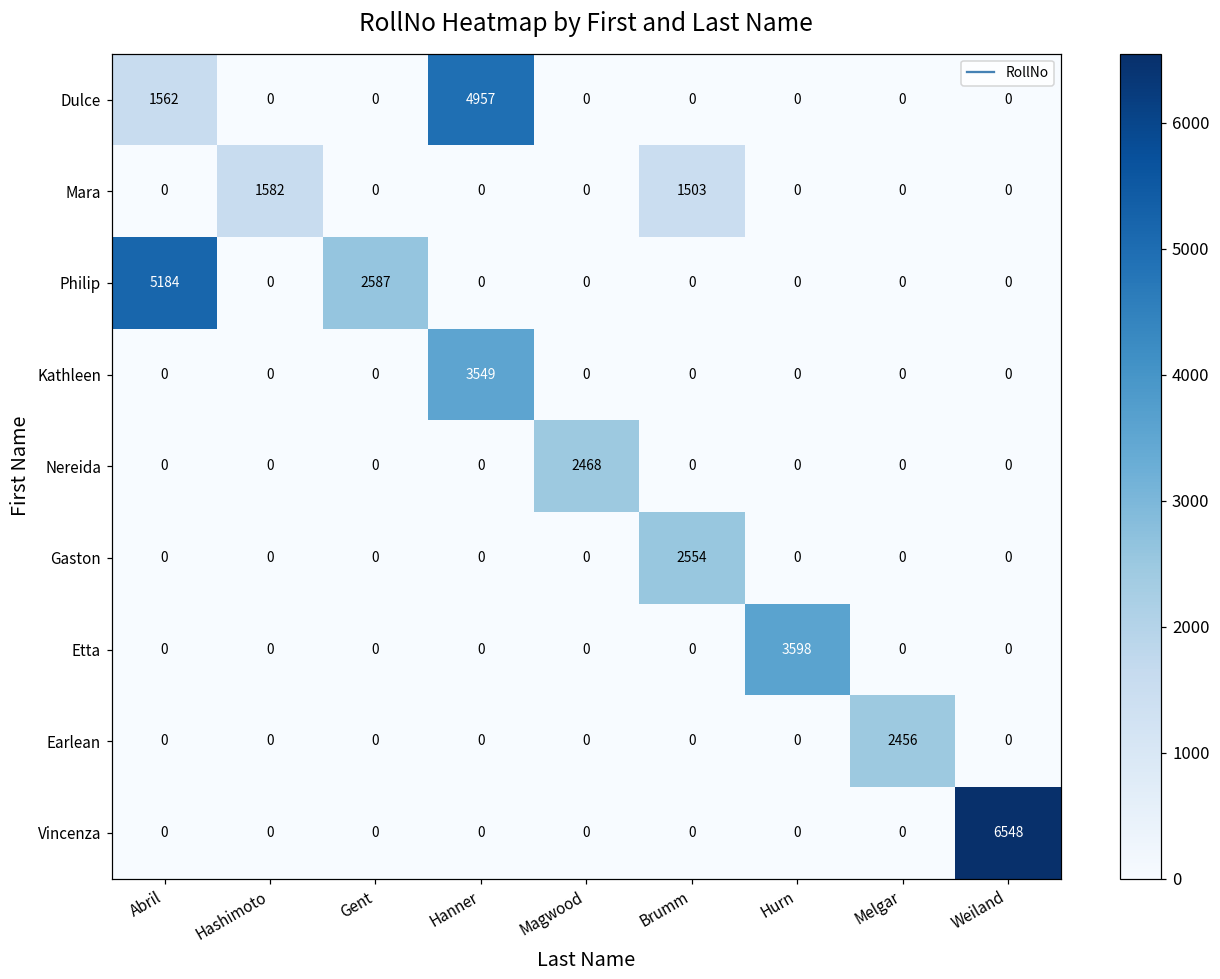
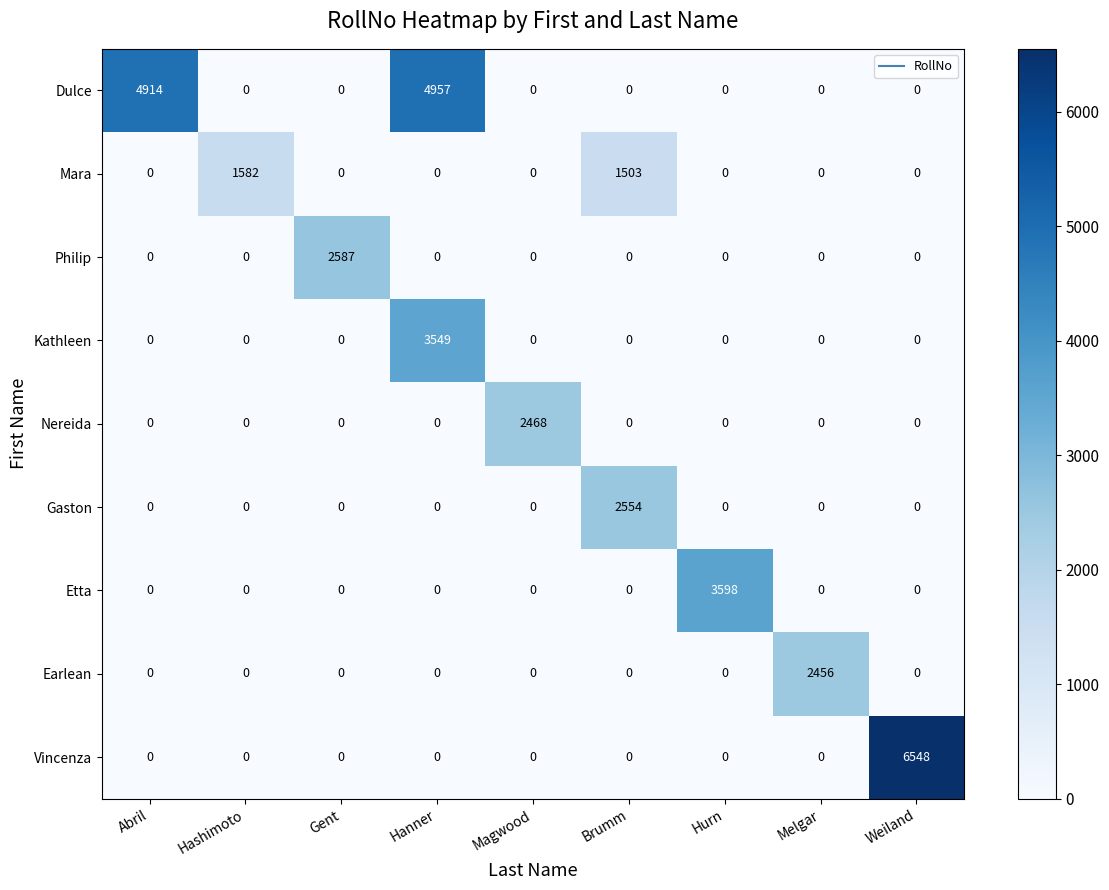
  {
    "Dulce": {
-     "Abril": 1562,
+     "Abril": 4914,
      "Hashimoto": 0,
      "Gent": 0,
      "Hanner": 4957,
      "Magwood": 0,
      "Brumm": 0,
      "Hurn": 0,
      "Melgar": 0,
      "Weiland": 0
    },
    "Mara": {
      "Abril": 0,
      "Hashimoto": 1582,
      "Gent": 0,
      "Hanner": 0,
      "Magwood": 0,
      "Brumm": 1503,
      "Hurn": 0,
      "Melgar": 0,
      "Weiland": 0
    },
    "Philip": {
-     "Abril": 5184,
+     "Abril": 0,
      "Hashimoto": 0,
      "Gent": 2587,
      "Hanner": 0,
      "Magwood": 0,
      "Brumm": 0,
      "Hurn": 0,
      "Melgar": 0,
      "Weiland": 0
    },
    "Kathleen": {
      "Abril": 0,
      "Hashimoto": 0,
      "Gent": 0,
      "Hanner": 3549,
      "Magwood": 0,
      "Brumm": 0,
      "Hurn": 0,
      "Melgar": 0,
      "Weiland": 0
    },
    "Nereida": {
      "Abril": 0,
      "Hashimoto": 0,
      "Gent": 0,
      "Hanner": 0,
      "Magwood": 2468,
      "Brumm": 0,
      "Hurn": 0,
      "Melgar": 0,
      "Weiland": 0
    },
    "Gaston": {
      "Abril": 0,
      "Hashimoto": 0,
      "Gent": 0,
      "Hanner": 0,
      "Magwood": 0,
      "Brumm": 2554,
      "Hurn": 0,
      "Melgar": 0,
      "Weiland": 0
    },
    "Etta": {
      "Abril": 0,
      "Hashimoto": 0,
      "Gent": 0,
      "Hanner": 0,
      "Magwood": 0,
      "Brumm": 0,
      "Hurn": 3598,
      "Melgar": 0,
      "Weiland": 0
    },
    "Earlean": {
      "Abril": 0,
      "Hashimoto": 0,
      "Gent": 0,
      "Hanner": 0,
      "Magwood": 0,
      "Brumm": 0,
      "Hurn": 0,
      "Melgar": 2456,
      "Weiland": 0
    },
    "Vincenza": {
      "Abril": 0,
      "Hashimoto": 0,
      "Gent": 0,
      "Hanner": 0,
      "Magwood": 0,
      "Brumm": 0,
      "Hurn": 0,
      "Melgar": 0,
      "Weiland": 6548
    }
  }
